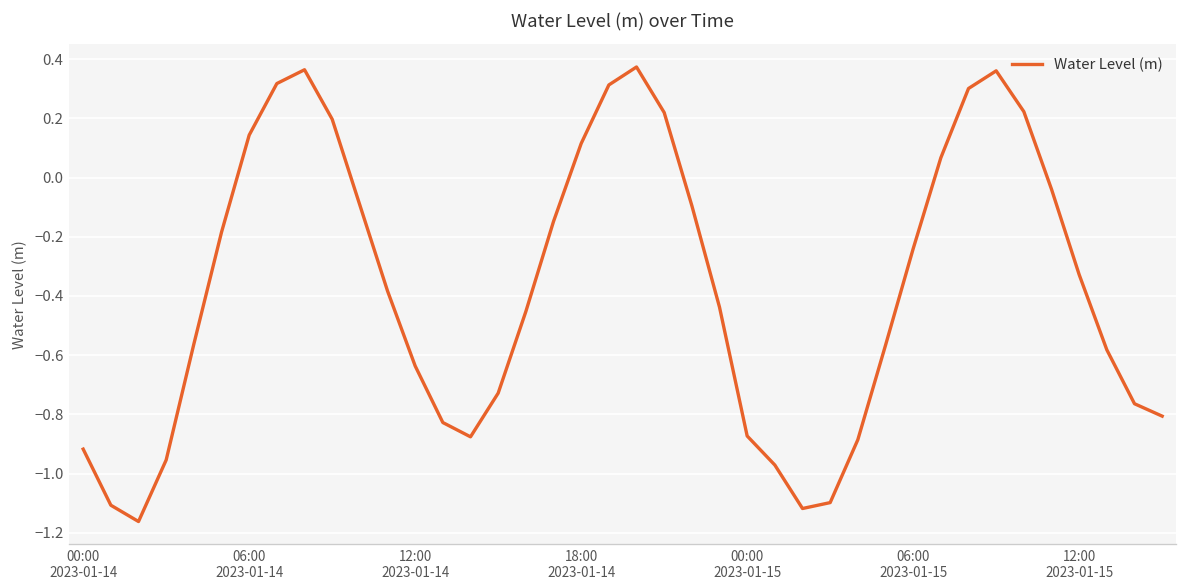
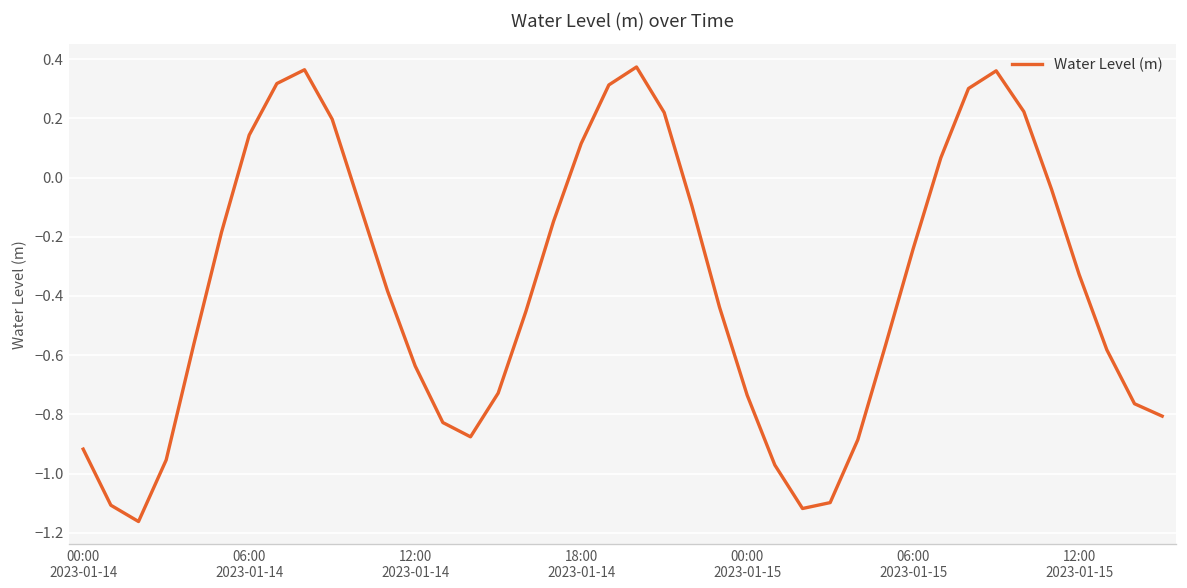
  {
    "00:00 2023-01-14": -0.92,
    "06:00 2023-01-14": 0.14,
    "12:00 2023-01-14": -0.64,
    "18:00 2023-01-14": 0.12,
-   "00:00 2023-01-15": -0.87,
+   "00:00 2023-01-15": -0.74,
    "06:00 2023-01-15": -0.24,
    "12:00 2023-01-15": -0.33
  }
